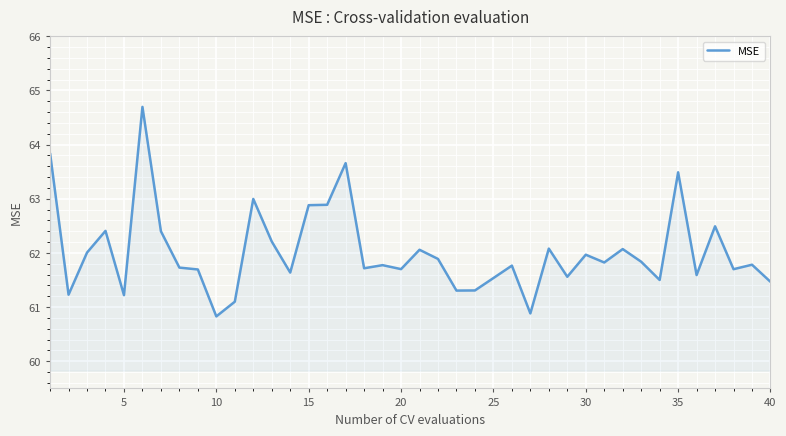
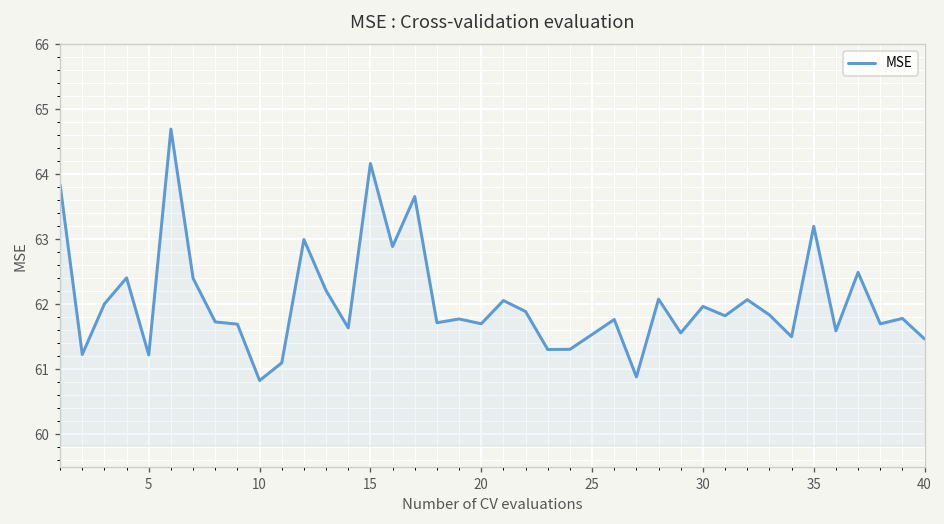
  {
    "5": 61.2,
    "10": 60.8,
-   "15": 62.9,
+   "15": 64.2,
    "20": 61.7,
    "25": 61.5,
    "30": 62.0,
-   "35": 63.5,
+   "35": 63.2,
    "40": 61.5
  }
